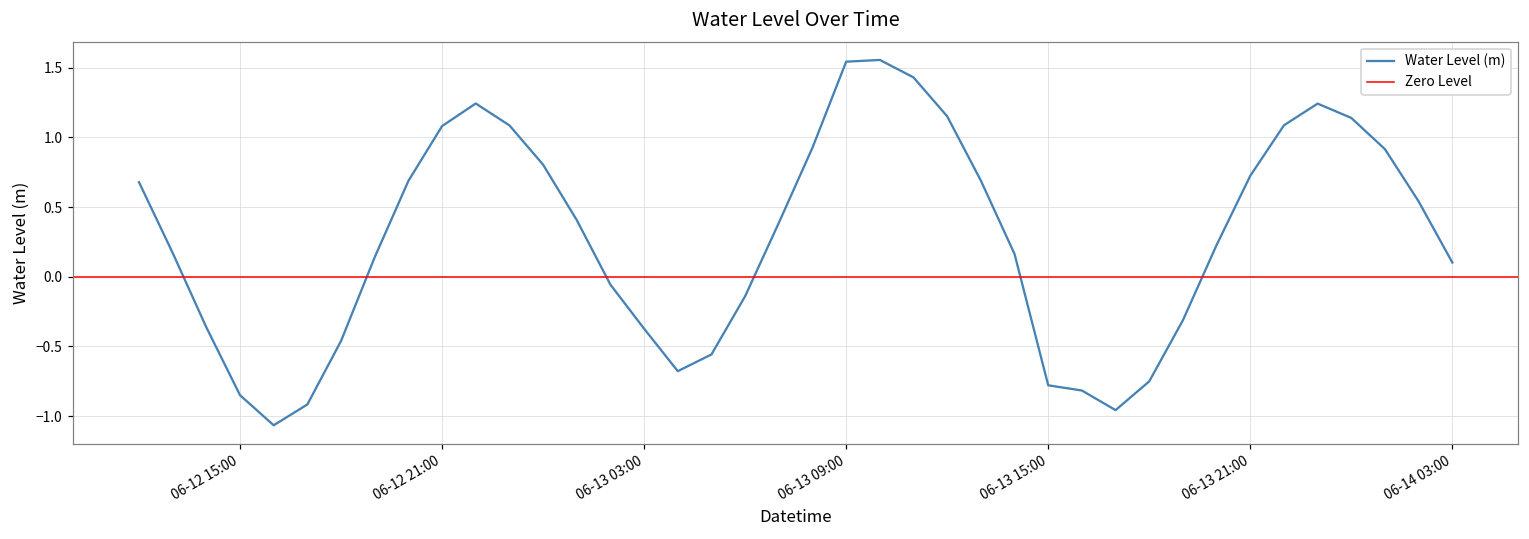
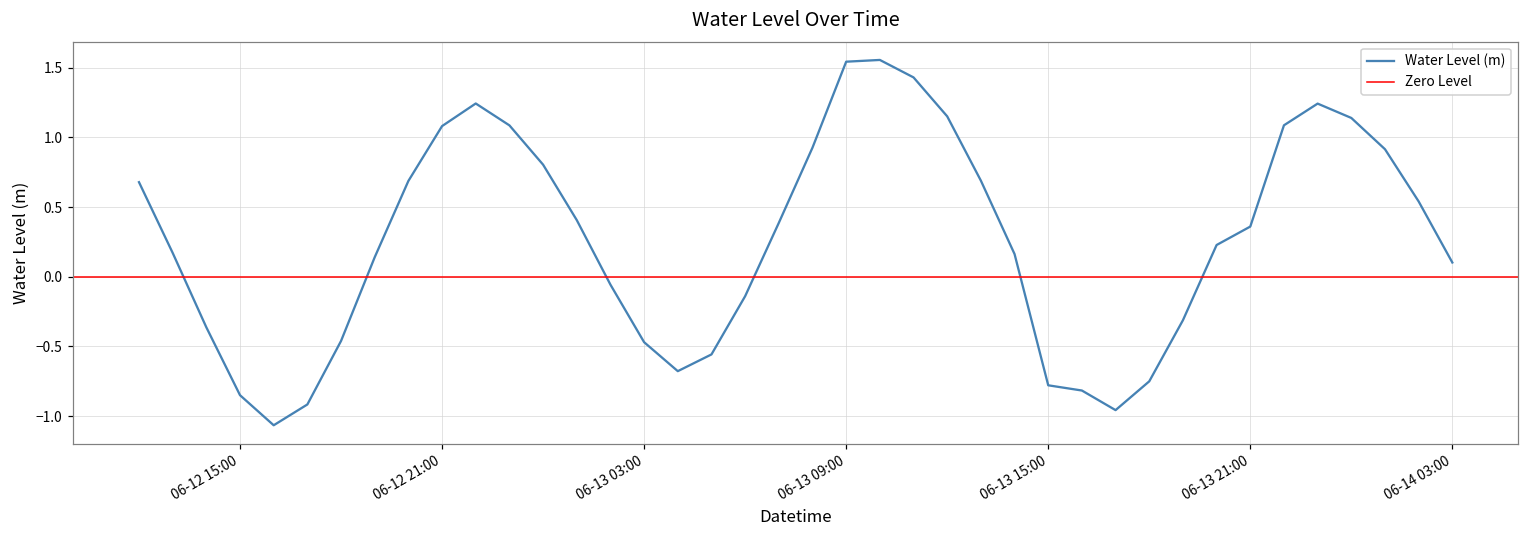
  {
    "06-12 15:00": -0.85,
    "06-12 21:00": 1.08,
-   "06-13 03:00": -0.37,
+   "06-13 03:00": -0.47,
    "06-13 09:00": 1.54,
    "06-13 15:00": -0.78,
-   "06-13 21:00": 0.72,
+   "06-13 21:00": 0.36,
    "06-14 03:00": 0.10
  }
